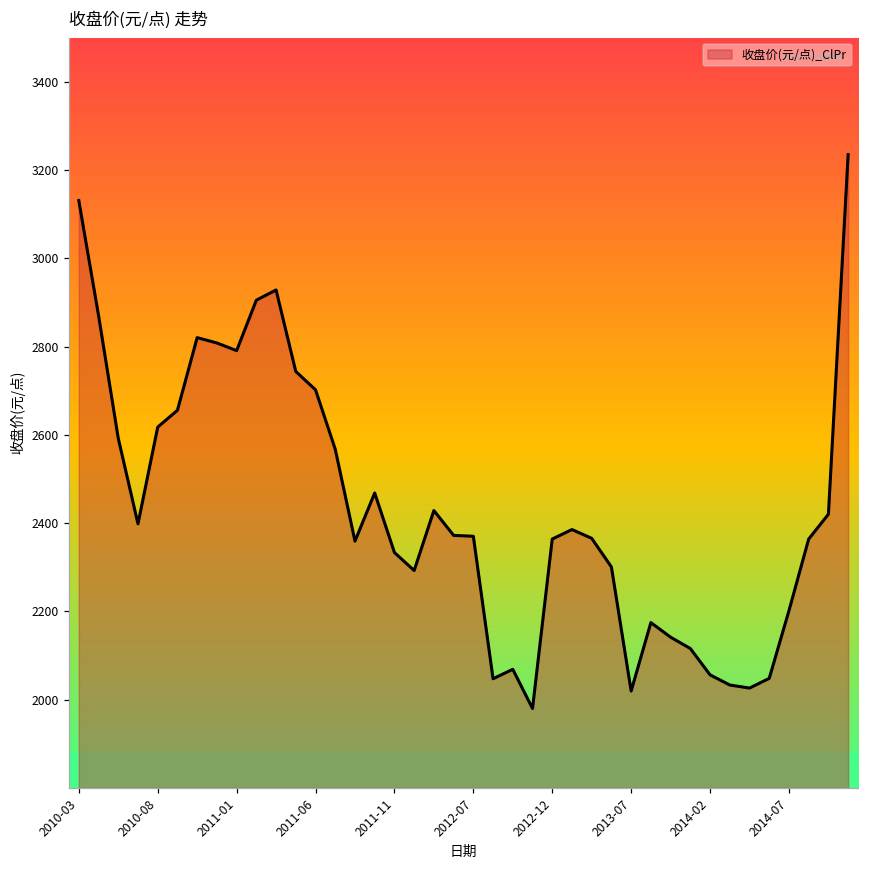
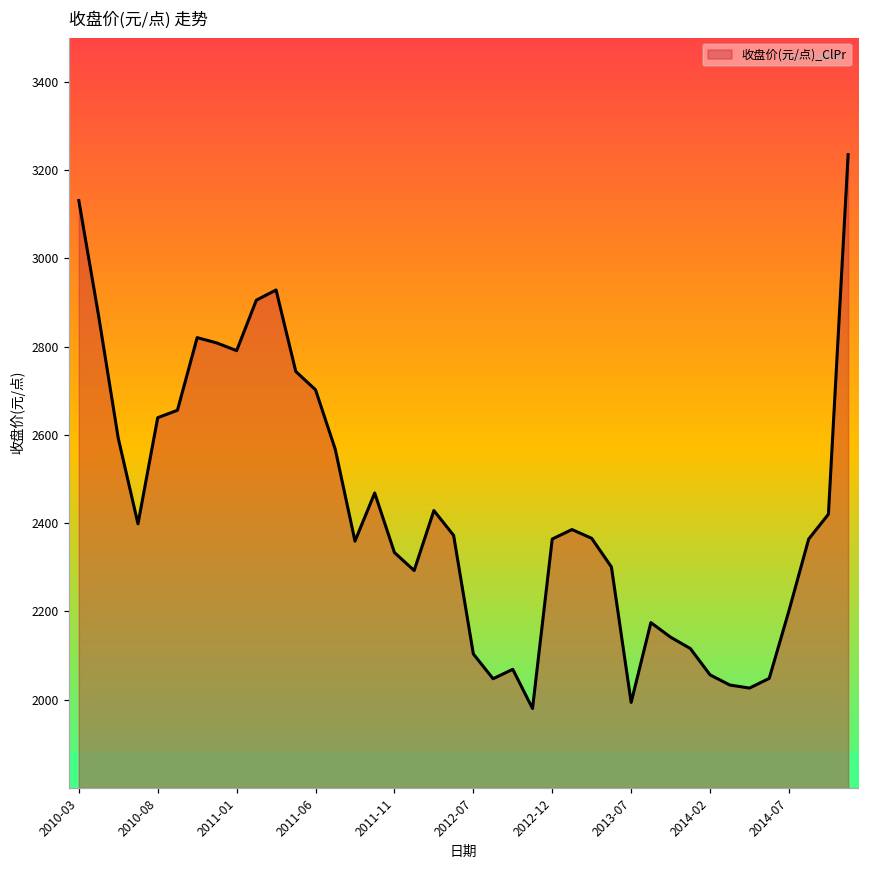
  {
    "2010-03": 3130,
-   "2010-08": 2620,
+   "2010-08": 2640,
    "2011-01": 2790,
    "2011-06": 2700,
    "2011-11": 2330,
-   "2012-07": 2370,
+   "2012-07": 2100,
    "2012-12": 2360,
-   "2013-07": 2020,
+   "2013-07": 1990,
    "2014-02": 2060,
    "2014-07": 2200
  }
